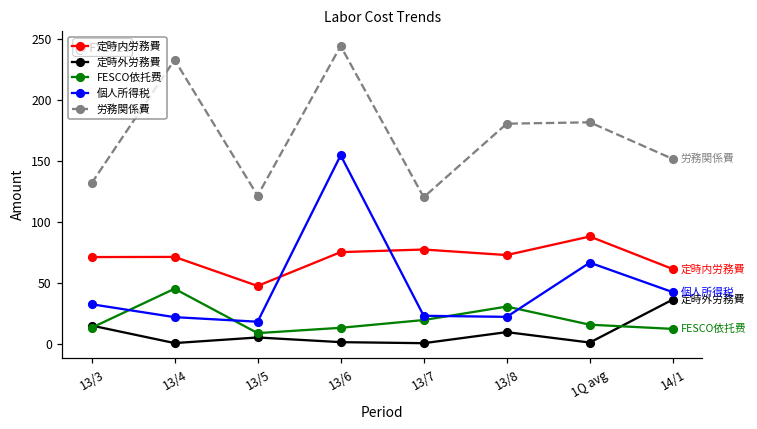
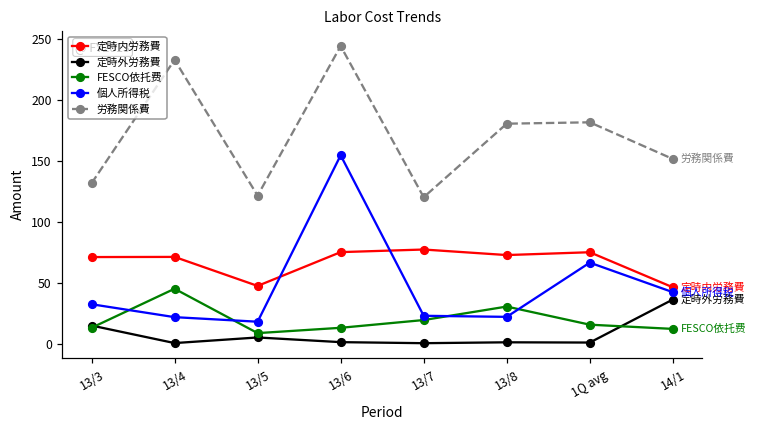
  {
    "定時内労務費": {
      "13/3": 71,
      "13/4": 71,
      "13/5": 47,
      "13/6": 75,
      "13/7": 77,
      "13/8": 73,
-     "1Q avg": 88,
-     "14/1": 61
+     "1Q avg": 75,
+     "14/1": 46
    },
    "定時外労務費": {
      "13/4": 1,
      "13/5": 5,
      "13/6": 1,
      "13/7": 0,
-     "13/8": 10,
+     "13/8": 1,
      "1Q avg": 1,
      "14/1": 36
    },
    "FESCO依托费": {
      "13/4": 45,
      "13/5": 9,
      "13/6": 13,
      "13/7": 19,
      "13/8": 30,
      "1Q avg": 16,
      "14/1": 12
    },
    "個人所得税": {
      "13/3": 32,
      "13/4": 22,
      "13/5": 18,
      "13/6": 154,
      "13/7": 23,
      "13/8": 22,
      "1Q avg": 66,
      "14/1": 42
    },
    "労務関係費": {
      "13/3": 131,
      "13/4": 233,
      "13/5": 121,
      "13/6": 244,
      "13/7": 120,
      "13/8": 180,
      "1Q avg": 181,
      "14/1": 151
    }
  }
